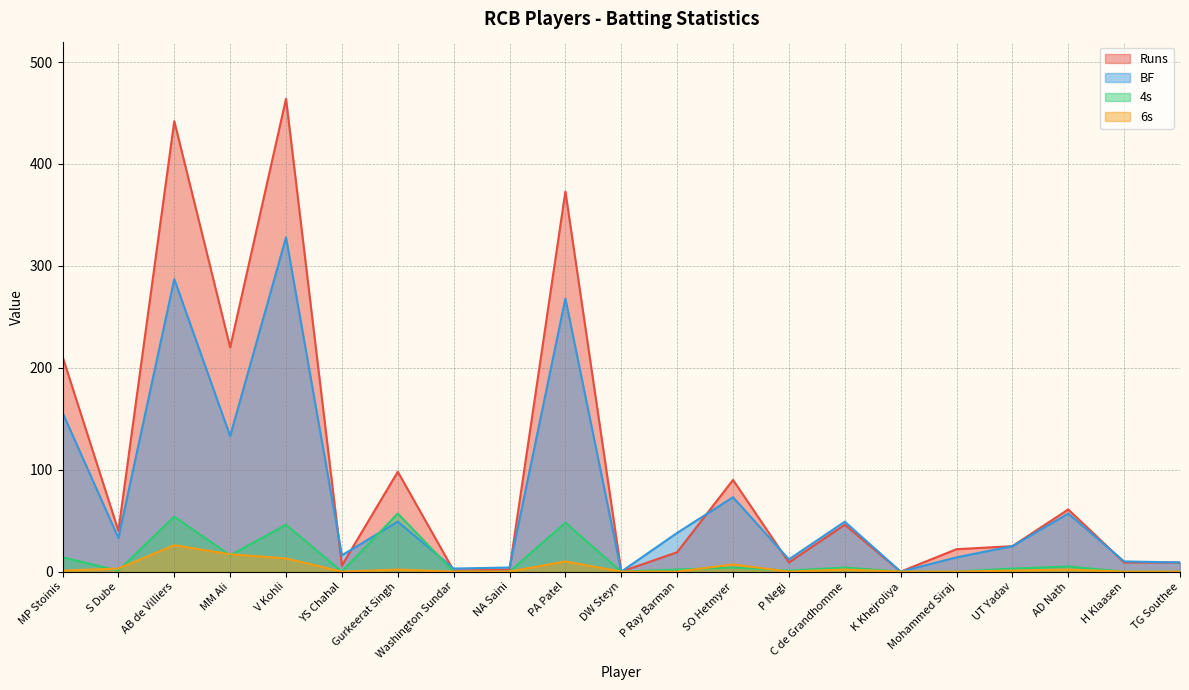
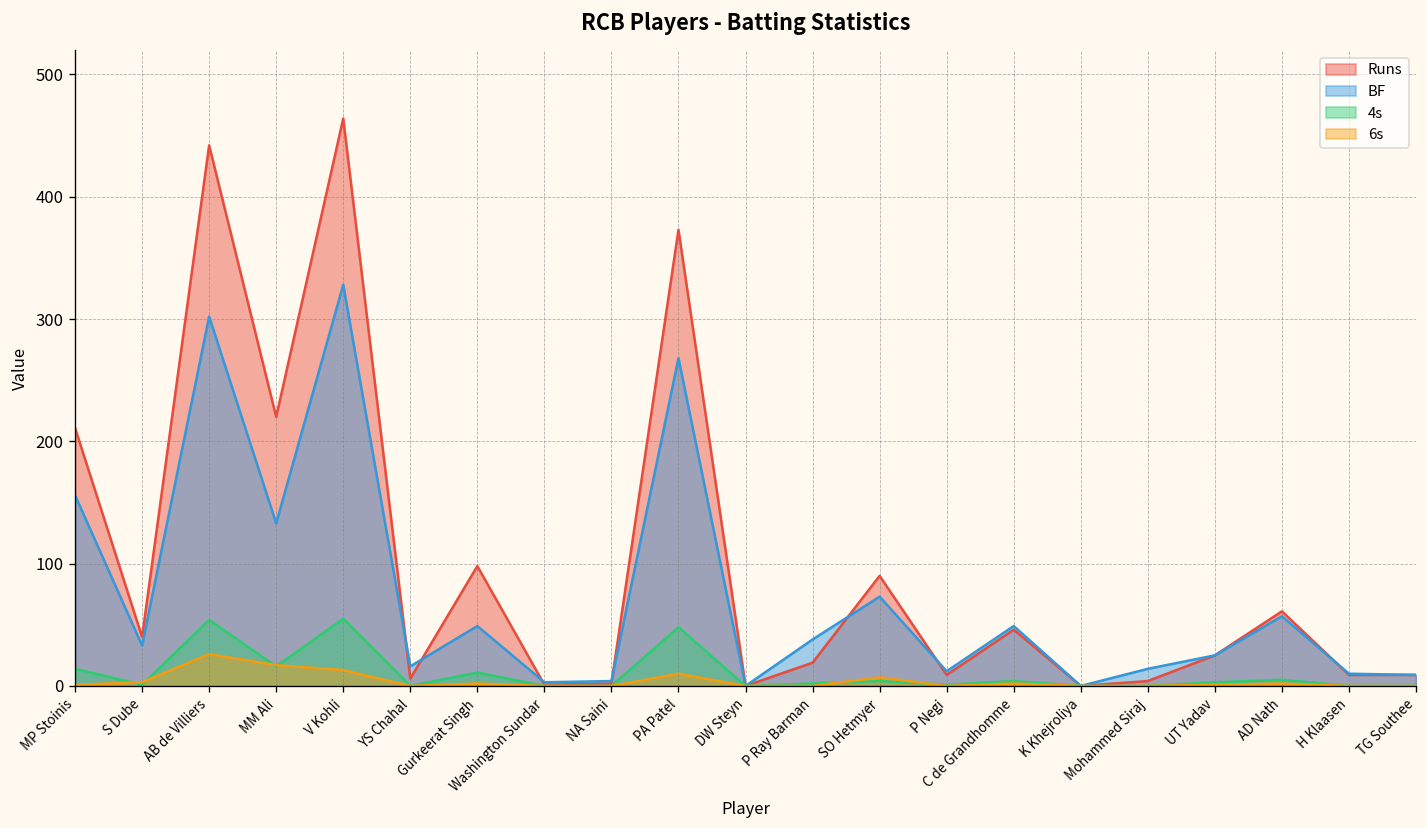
  {
    "Runs": {
      "MP Stoinis": 211,
      "S Dube": 40,
      "AB de Villiers": 442,
      "MM Ali": 220,
      "V Kohli": 464,
      "YS Chahal": 6,
      "Gurkeerat Singh": 98,
      "PA Patel": 373,
      "P Ray Barman": 19,
      "SO Hetmyer": 90,
      "P Negi": 9,
      "C de Grandhomme": 46,
-     "Mohammed Siraj": 22,
+     "Mohammed Siraj": 4,
      "AD Nath": 61
    },
    "BF": {
      "MP Stoinis": 156,
      "S Dube": 33,
-     "AB de Villiers": 287,
+     "AB de Villiers": 302,
      "MM Ali": 133,
      "V Kohli": 328,
      "YS Chahal": 16,
      "Gurkeerat Singh": 49,
      "PA Patel": 268,
      "P Ray Barman": 38,
      "SO Hetmyer": 73,
      "P Negi": 12,
      "C de Grandhomme": 49,
      "Mohammed Siraj": 14,
      "AD Nath": 57
    },
    "4s": {
      "MP Stoinis": 14,
      "AB de Villiers": 54,
-     "V Kohli": 46,
-     "Gurkeerat Singh": 57,
+     "V Kohli": 55,
+     "Gurkeerat Singh": 11,
      "PA Patel": 48,
      "SO Hetmyer": 4,
      "AD Nath": 5
    },
    "6s": {
      "MP Stoinis": 1,
      "AB de Villiers": 26,
      "V Kohli": 13,
      "Gurkeerat Singh": 2,
      "PA Patel": 10,
      "SO Hetmyer": 7,
      "AD Nath": 2
    }
  }
